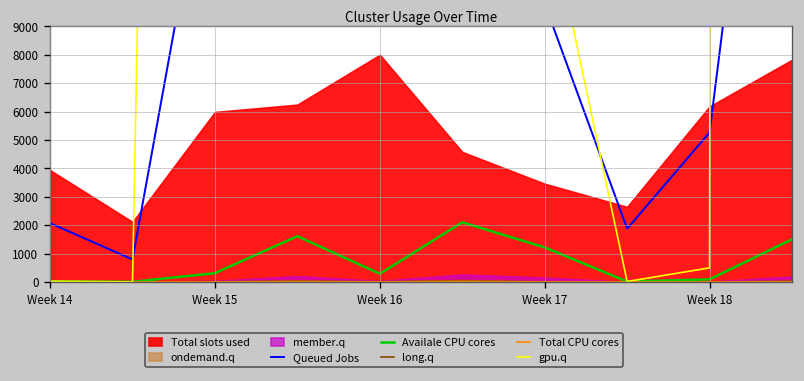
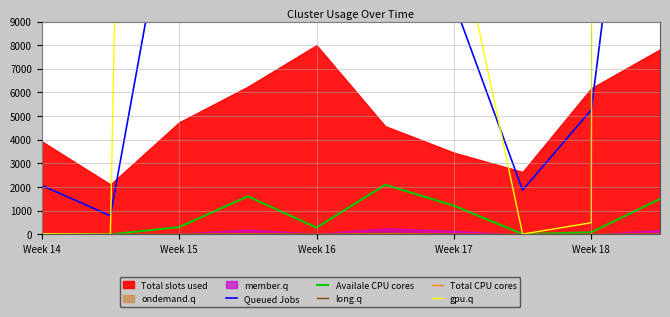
  {
    "Queued Jobs": {
      "Week 14": 2100,
      "Week 18": 5300
    },
    "Total slots used": {
      "Week 14": 3900,
-     "Week 15": 6000,
+     "Week 15": 4700,
      "Week 16": 8000,
      "Week 17": 3500,
      "Week 18": 6200
    },
    "Availale CPU cores": {
      "Week 15": 300,
      "Week 16": 300,
      "Week 17": 1200
    },
    "member.q": {
      "Week 17": 200
    },
    "gpu.q": {
      "Week 18": 500
    }
  }
